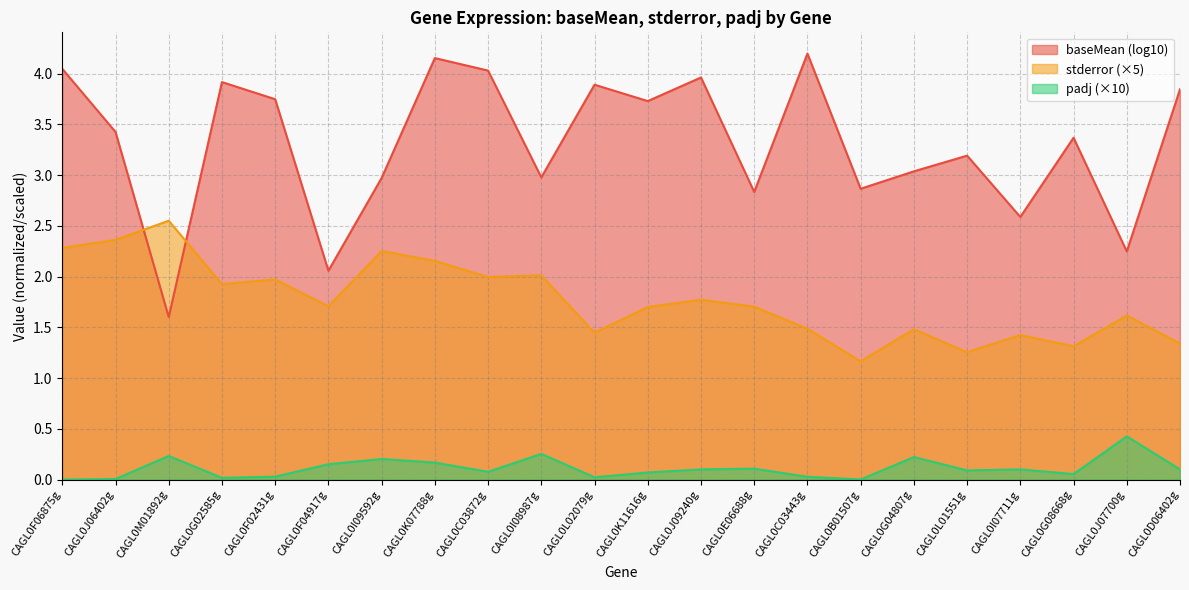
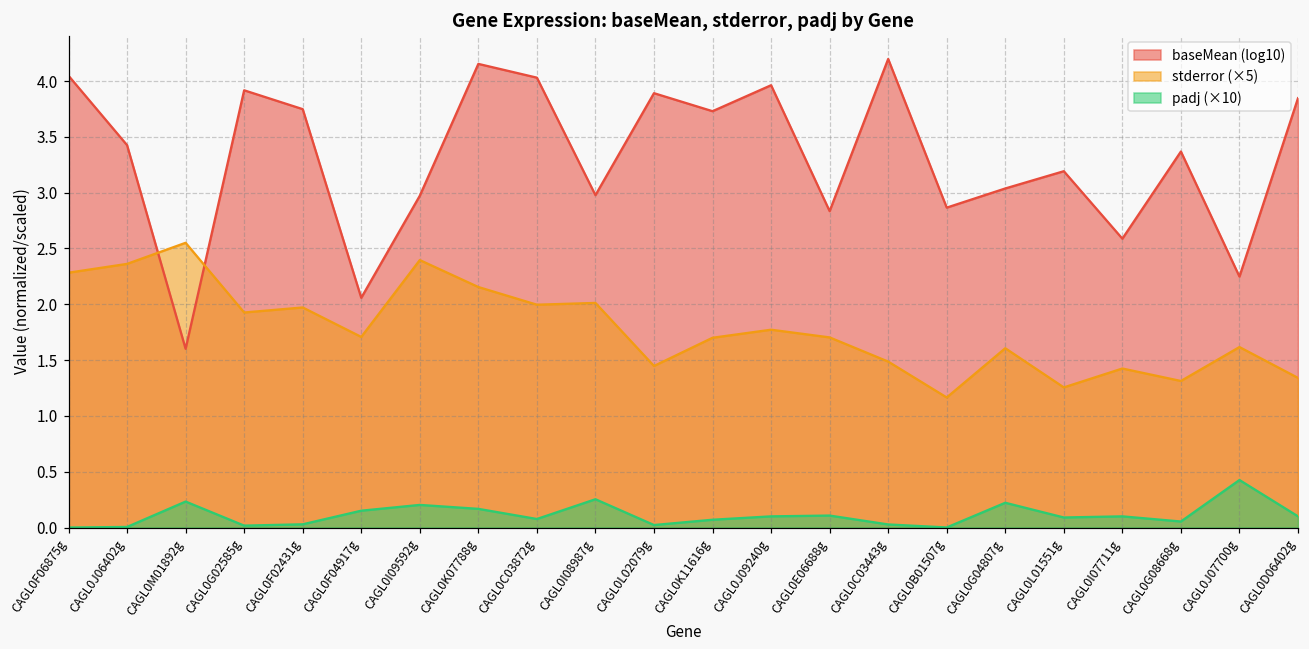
  {
    "baseMean (log10)": {
      "CAGL0F06875g": 4.05,
      "CAGL0J06402g": 3.43,
      "CAGL0M01892g": 1.60,
      "CAGL0G02585g": 3.92,
      "CAGL0F02431g": 3.75,
      "CAGL0F04917g": 2.06,
      "CAGL0I09592g": 2.97,
      "CAGL0K07788g": 4.15,
      "CAGL0C03872g": 4.03,
      "CAGL0I08987g": 2.98,
      "CAGL0L02079g": 3.89,
      "CAGL0K11616g": 3.73,
      "CAGL0J09240g": 3.96,
      "CAGL0E06688g": 2.83,
      "CAGL0C03443g": 4.20,
      "CAGL0B01507g": 2.87,
      "CAGL0G04807g": 3.04,
      "CAGL0L01551g": 3.19,
      "CAGL0I07711g": 2.59,
      "CAGL0G08668g": 3.37,
      "CAGL0J07700g": 2.25,
      "CAGL0D06402g": 3.85
    },
    "stderror (×5)": {
      "CAGL0F06875g": 2.28,
      "CAGL0J06402g": 2.36,
      "CAGL0M01892g": 2.55,
      "CAGL0G02585g": 1.93,
      "CAGL0F02431g": 1.97,
      "CAGL0F04917g": 1.71,
-     "CAGL0I09592g": 2.25,
+     "CAGL0I09592g": 2.40,
      "CAGL0K07788g": 2.15,
      "CAGL0C03872g": 2.00,
      "CAGL0I08987g": 2.01,
      "CAGL0L02079g": 1.45,
      "CAGL0K11616g": 1.70,
      "CAGL0J09240g": 1.77,
      "CAGL0E06688g": 1.70,
      "CAGL0C03443g": 1.49,
      "CAGL0B01507g": 1.16,
-     "CAGL0G04807g": 1.48,
+     "CAGL0G04807g": 1.61,
      "CAGL0L01551g": 1.26,
      "CAGL0I07711g": 1.42,
      "CAGL0G08668g": 1.31,
      "CAGL0J07700g": 1.62,
      "CAGL0D06402g": 1.34
    },
    "padj (×10)": {
      "CAGL0F06875g": 0.00,
      "CAGL0J06402g": 0.01,
      "CAGL0M01892g": 0.23,
      "CAGL0G02585g": 0.02,
      "CAGL0F02431g": 0.03,
      "CAGL0F04917g": 0.15,
      "CAGL0I09592g": 0.20,
      "CAGL0K07788g": 0.17,
      "CAGL0C03872g": 0.08,
      "CAGL0I08987g": 0.25,
      "CAGL0L02079g": 0.02,
      "CAGL0K11616g": 0.07,
      "CAGL0J09240g": 0.10,
      "CAGL0E06688g": 0.11,
      "CAGL0C03443g": 0.03,
      "CAGL0B01507g": 0.00,
      "CAGL0G04807g": 0.22,
      "CAGL0L01551g": 0.09,
      "CAGL0I07711g": 0.10,
      "CAGL0G08668g": 0.05,
      "CAGL0J07700g": 0.43,
      "CAGL0D06402g": 0.10
    }
  }
